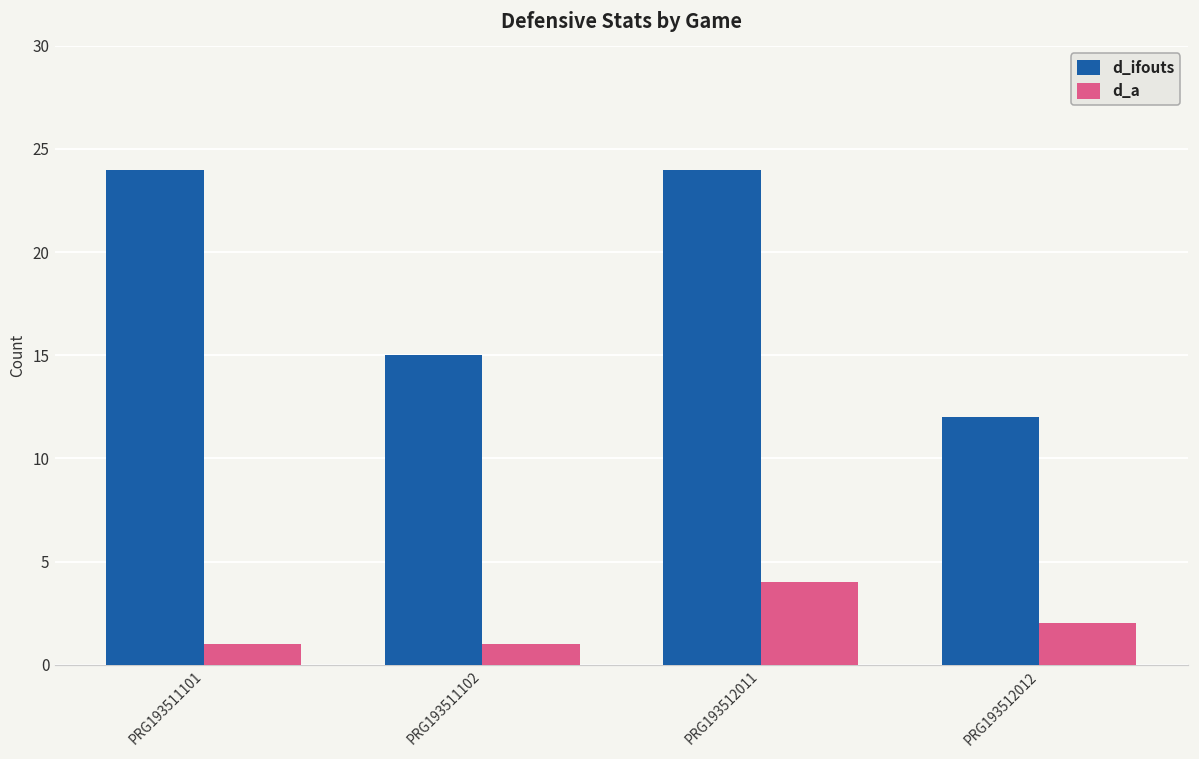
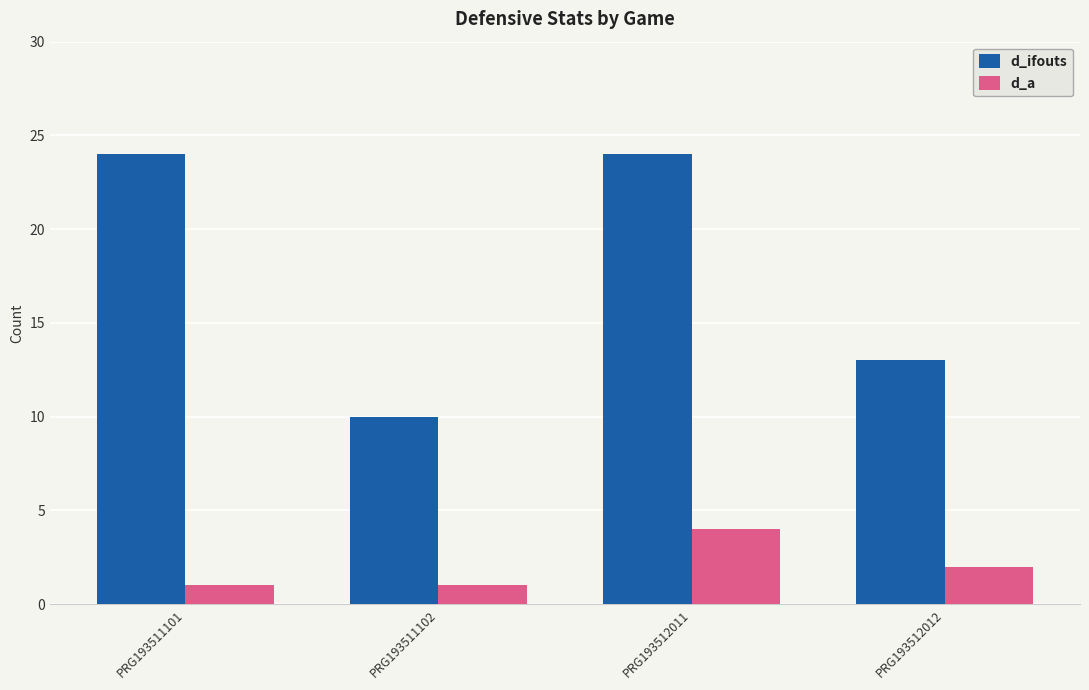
  {
    "d_ifouts": {
      "PRG193511101": 24,
-     "PRG193511102": 15,
+     "PRG193511102": 10,
      "PRG193512011": 24,
-     "PRG193512012": 12
+     "PRG193512012": 13
    },
    "d_a": {
      "PRG193511101": 1,
      "PRG193511102": 1,
      "PRG193512011": 4,
      "PRG193512012": 2
    }
  }
